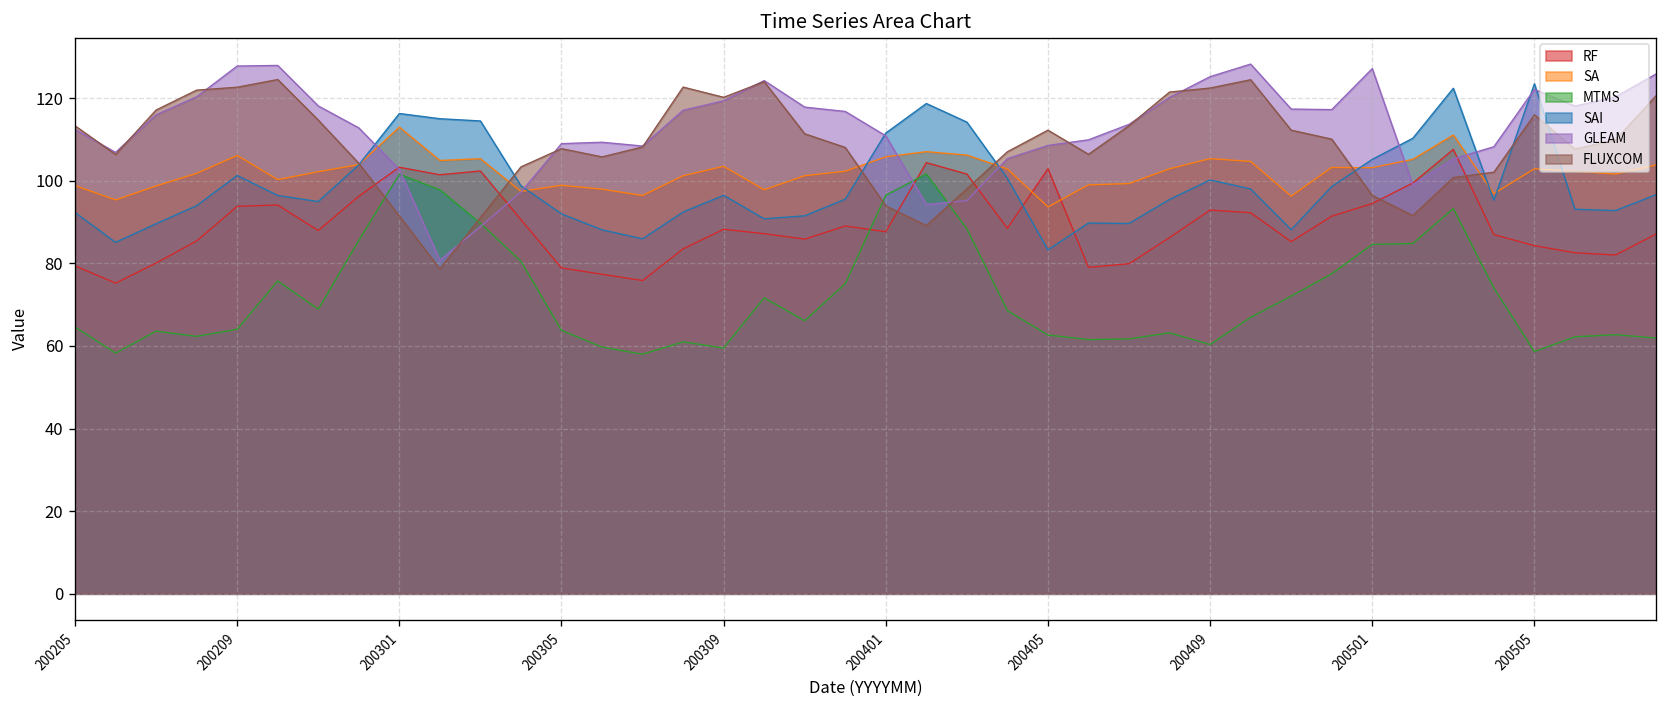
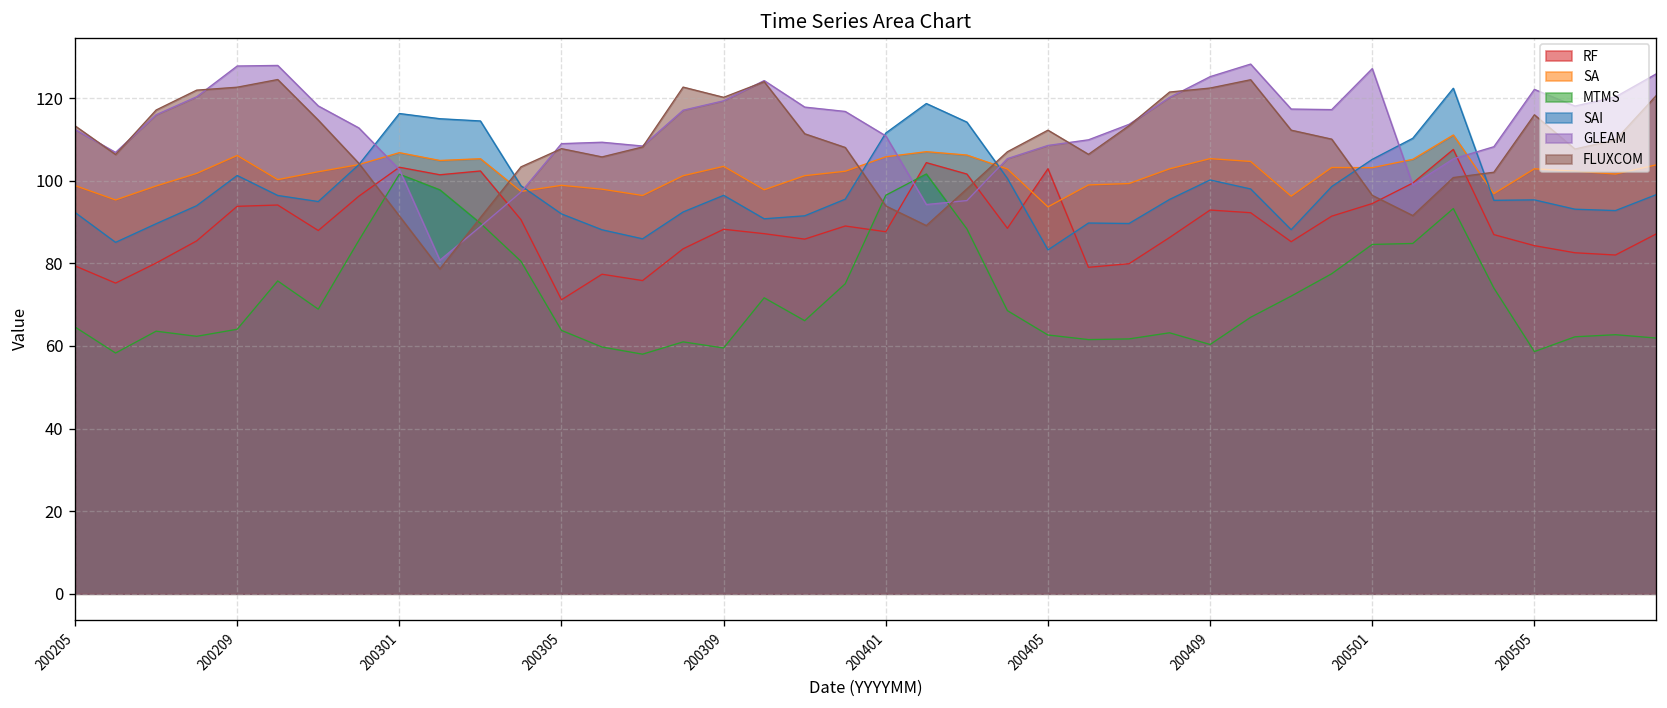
  {
    "RF": {
      "200205": 79,
      "200209": 94,
-     "200305": 79,
+     "200305": 71,
      "200309": 88,
      "200401": 88,
      "200405": 103,
      "200409": 93,
      "200501": 94,
      "200505": 84
    },
    "SA": {
      "200205": 99,
      "200209": 106,
-     "200301": 113,
+     "200301": 107,
      "200305": 99,
      "200309": 103,
      "200401": 106,
      "200405": 94,
      "200409": 105,
      "200501": 103,
      "200505": 103
    },
    "MTMS": {
      "200205": 65,
      "200209": 64,
      "200301": 102,
      "200305": 64,
      "200309": 60,
      "200401": 96,
      "200405": 63,
      "200409": 60,
      "200501": 85,
      "200505": 59
    },
    "SAI": {
      "200205": 92,
      "200209": 101,
      "200301": 116,
      "200305": 92,
      "200309": 96,
      "200405": 83,
      "200409": 100,
      "200501": 105,
-     "200505": 123
+     "200505": 95
    },
    "GLEAM": {
      "200205": 112,
      "200209": 128,
      "200305": 109,
      "200309": 119,
      "200405": 109,
      "200409": 125,
      "200501": 127,
      "200505": 122
    },
    "FLUXCOM": {
      "200205": 113,
      "200209": 123,
      "200301": 91,
      "200305": 108,
      "200309": 120,
      "200401": 94,
      "200405": 112,
      "200409": 122,
      "200501": 96,
      "200505": 116
    }
  }
